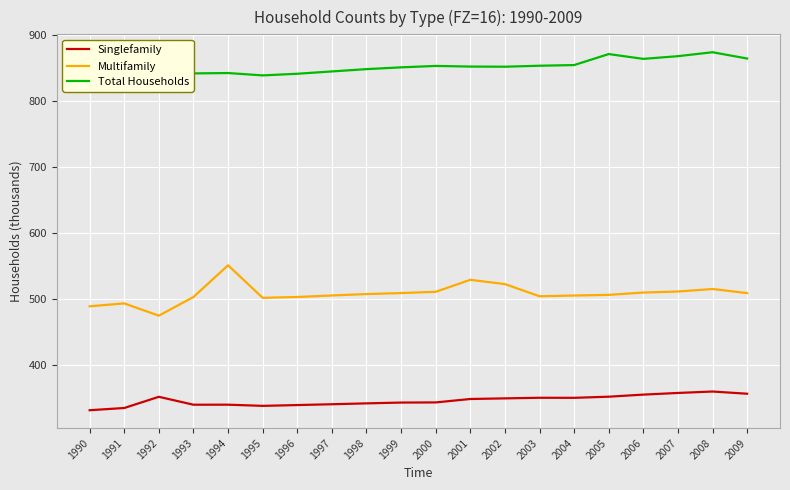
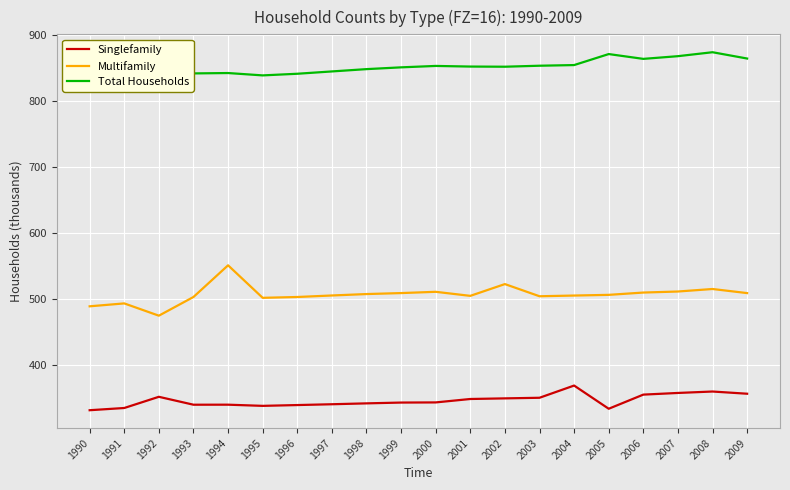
  {
    "Singlefamily": {
      "1990": 330,
      "1991": 330,
      "1992": 350,
      "1993": 340,
      "1994": 340,
      "1995": 340,
      "1996": 340,
      "1997": 340,
      "1998": 340,
      "1999": 340,
      "2000": 340,
      "2001": 350,
      "2002": 350,
      "2003": 350,
-     "2004": 350,
-     "2005": 350,
+     "2004": 370,
+     "2005": 330,
      "2006": 350,
      "2007": 360,
      "2008": 360,
      "2009": 360
    },
    "Multifamily": {
      "1990": 490,
      "1991": 490,
      "1992": 470,
      "1993": 500,
      "1994": 550,
      "1995": 500,
      "1996": 500,
      "1997": 500,
      "1998": 510,
      "1999": 510,
      "2000": 510,
-     "2001": 530,
+     "2001": 500,
      "2002": 520,
      "2003": 500,
      "2004": 500,
      "2005": 510,
      "2006": 510,
      "2007": 510,
      "2008": 510,
      "2009": 510
    },
    "Total Households": {
      "1994": 840,
      "1995": 840,
      "1996": 840,
      "1997": 840,
      "1998": 850,
      "1999": 850,
      "2000": 850,
      "2001": 850,
      "2002": 850,
      "2003": 850,
      "2004": 850,
      "2005": 870,
      "2006": 860,
      "2007": 870,
      "2008": 870,
      "2009": 860
    }
  }
